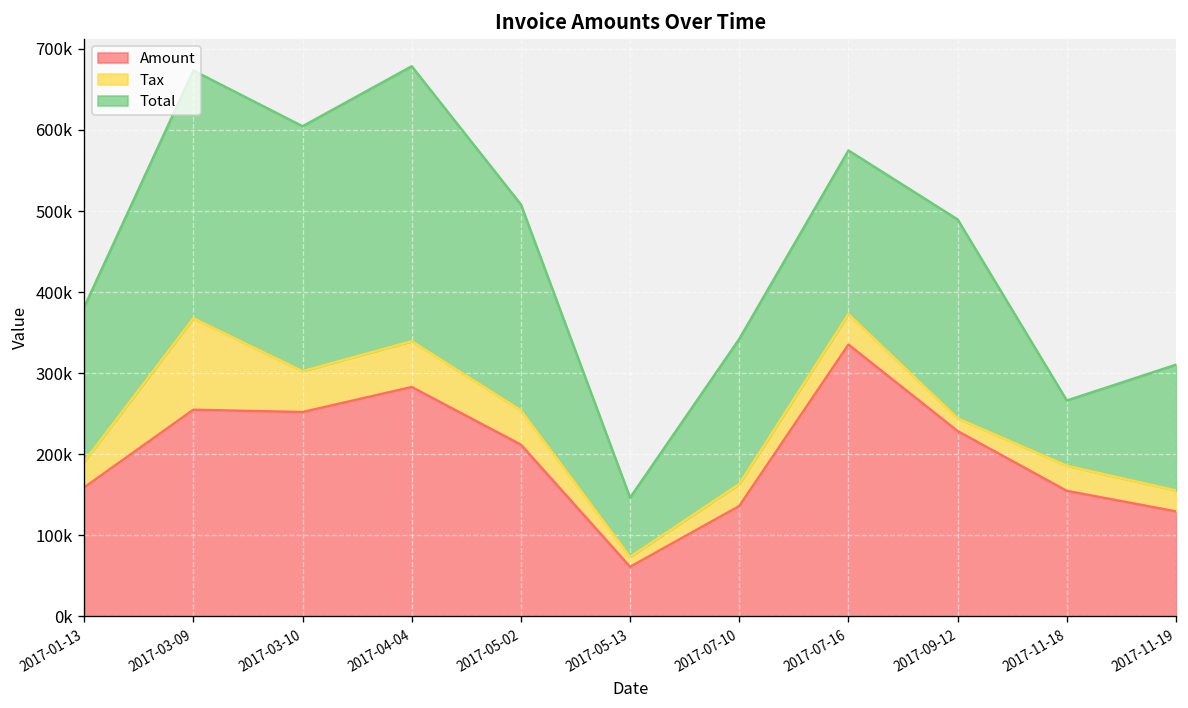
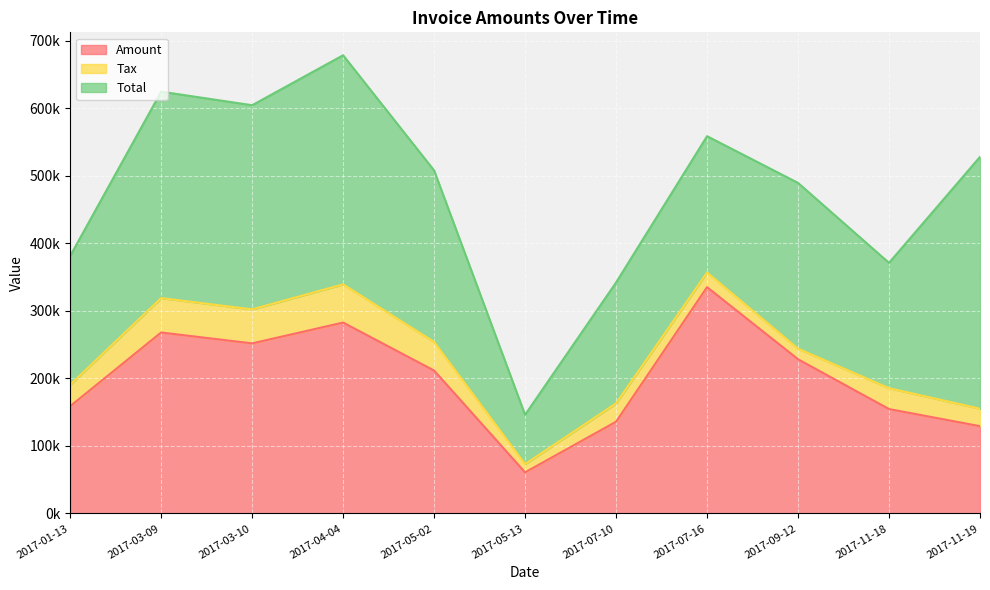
  {
    "Amount": {
      "2017-01-13": 160000,
-     "2017-03-09": 250000,
+     "2017-03-09": 270000,
      "2017-03-10": 250000,
      "2017-04-04": 280000,
      "2017-05-02": 210000,
      "2017-05-13": 60000,
      "2017-07-10": 140000,
      "2017-07-16": 340000,
      "2017-09-12": 230000,
      "2017-11-18": 150000,
      "2017-11-19": 130000
    },
    "Tax": {
      "2017-01-13": 30000,
-     "2017-03-09": 110000,
+     "2017-03-09": 50000,
      "2017-03-10": 50000,
      "2017-04-04": 60000,
      "2017-05-02": 40000,
      "2017-05-13": 10000,
      "2017-07-10": 30000,
-     "2017-07-16": 40000,
+     "2017-07-16": 20000,
      "2017-09-12": 20000,
      "2017-11-18": 30000,
      "2017-11-19": 30000
    },
    "Total": {
      "2017-01-13": 190000,
      "2017-03-10": 300000,
      "2017-04-04": 340000,
      "2017-05-02": 250000,
      "2017-05-13": 70000,
      "2017-07-10": 180000,
      "2017-07-16": 200000,
      "2017-09-12": 250000,
-     "2017-11-18": 80000,
-     "2017-11-19": 160000
+     "2017-11-18": 190000,
+     "2017-11-19": 370000
    }
  }
